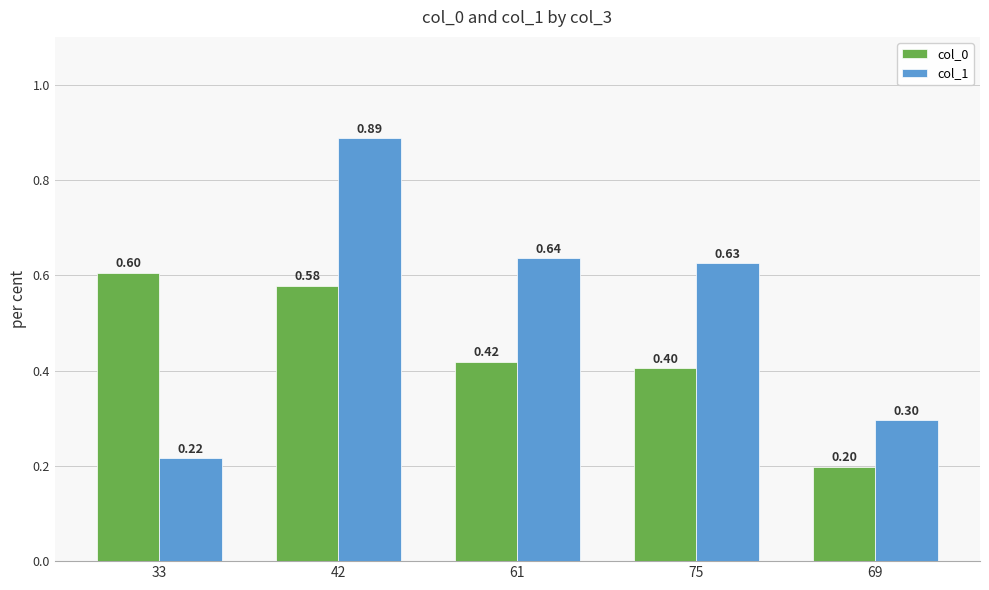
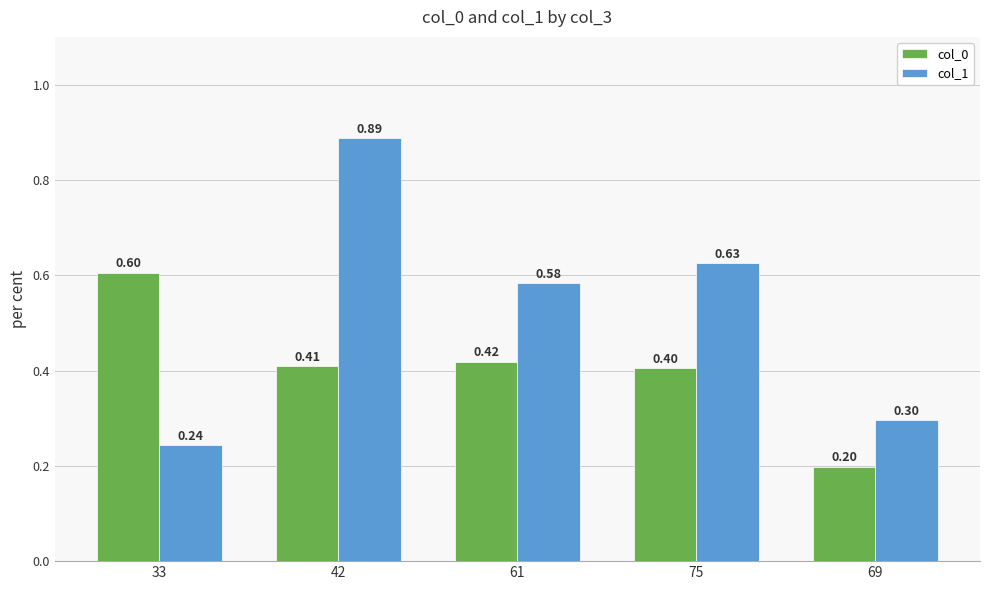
  {
    "col_0": {
      "33": 0.60,
-     "42": 0.58,
+     "42": 0.41,
      "61": 0.42,
      "75": 0.40,
      "69": 0.20
    },
    "col_1": {
-     "33": 0.22,
+     "33": 0.24,
      "42": 0.89,
-     "61": 0.64,
+     "61": 0.58,
      "75": 0.63,
      "69": 0.30
    }
  }
